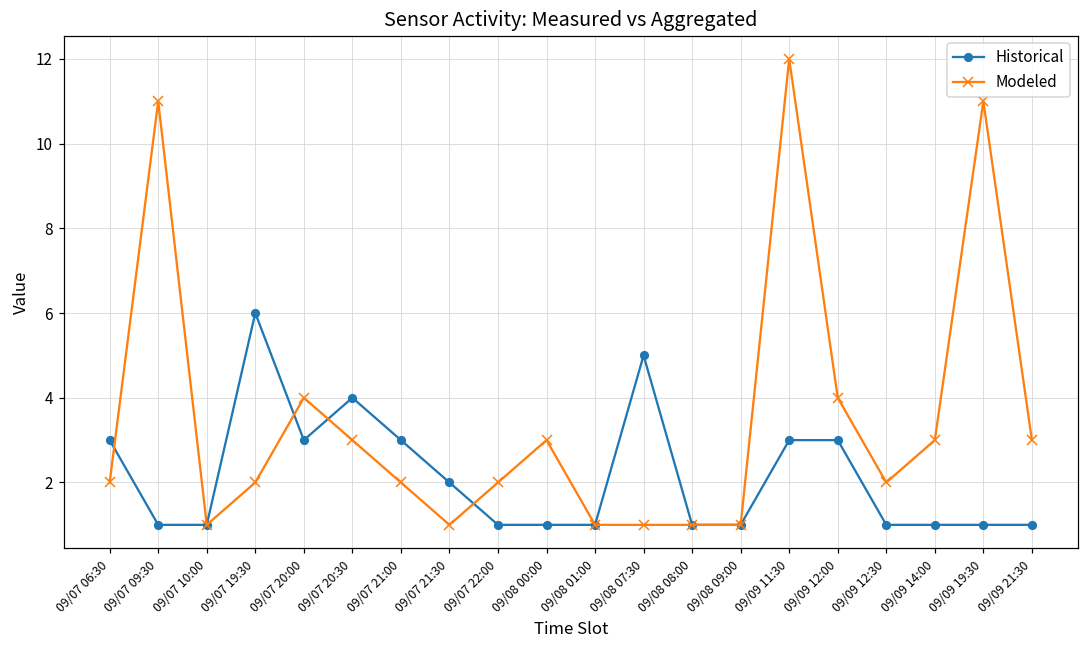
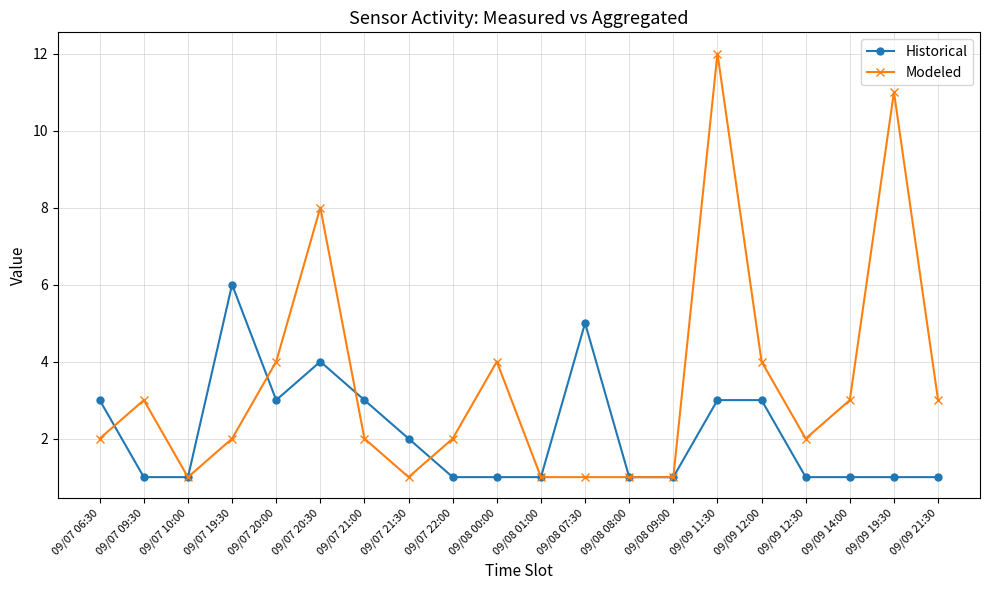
  {
    "Historical": {
      "09/07 06:30": 3,
      "09/07 09:30": 1,
      "09/07 19:30": 6,
      "09/07 20:00": 3,
      "09/07 20:30": 4,
      "09/07 21:00": 3,
      "09/07 21:30": 2,
      "09/07 22:00": 1,
      "09/08 00:00": 1,
      "09/08 07:30": 5,
      "09/09 11:30": 3,
      "09/09 12:00": 3,
      "09/09 12:30": 1,
      "09/09 14:00": 1,
      "09/09 19:30": 1,
      "09/09 21:30": 1
    },
    "Modeled": {
      "09/07 06:30": 2,
-     "09/07 09:30": 11,
+     "09/07 09:30": 3,
      "09/07 19:30": 2,
      "09/07 20:00": 4,
-     "09/07 20:30": 3,
+     "09/07 20:30": 8,
      "09/07 21:00": 2,
      "09/07 21:30": 1,
      "09/07 22:00": 2,
-     "09/08 00:00": 3,
+     "09/08 00:00": 4,
      "09/08 07:30": 1,
      "09/09 11:30": 12,
      "09/09 12:00": 4,
      "09/09 12:30": 2,
      "09/09 14:00": 3,
      "09/09 19:30": 11,
      "09/09 21:30": 3
    }
  }
